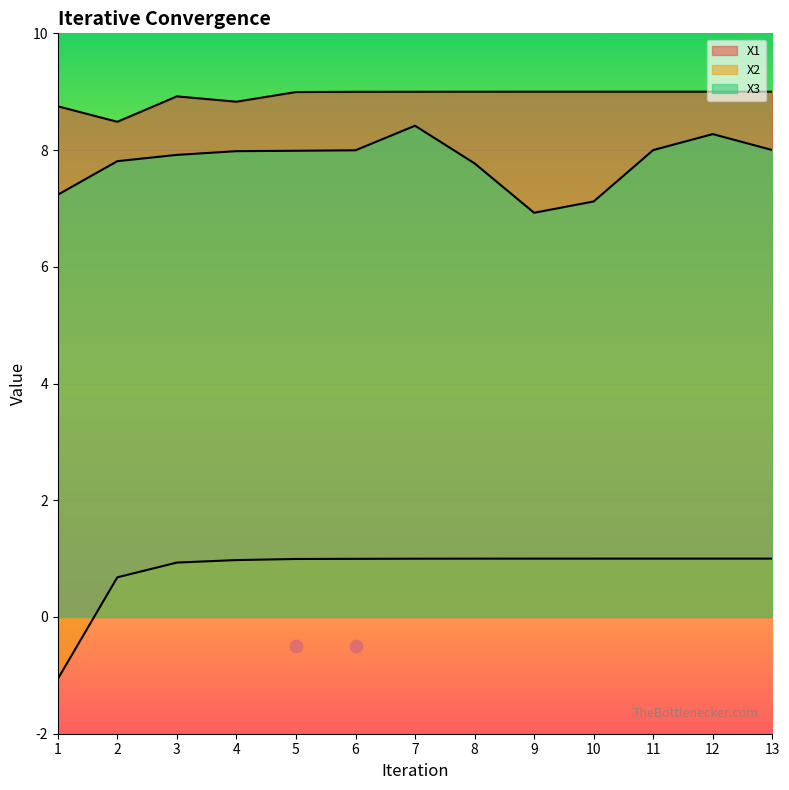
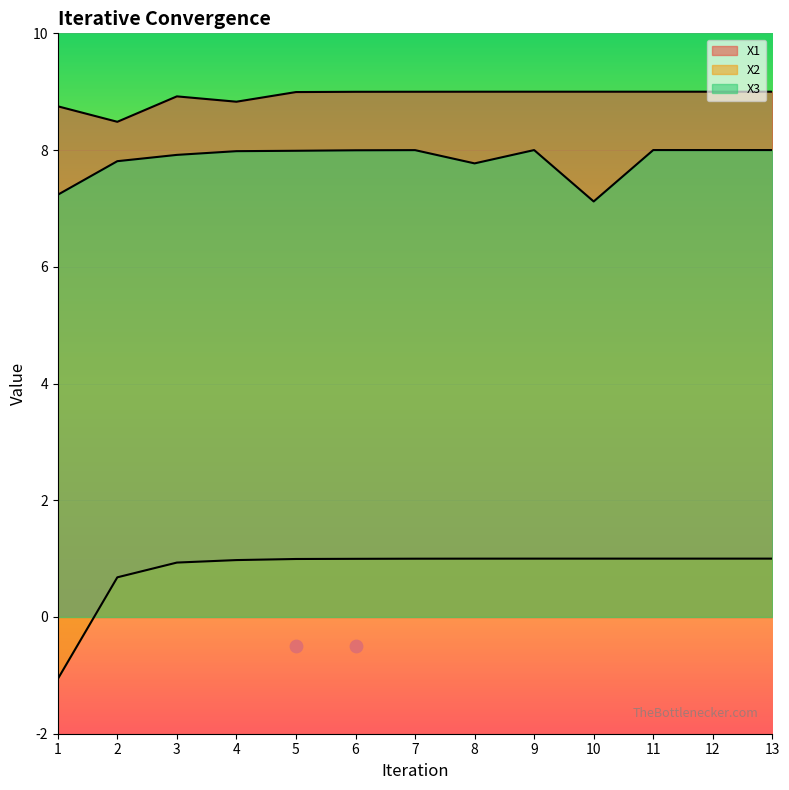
  {
    "X1": {
      "1": 8.8,
      "2": 8.5,
      "3": 8.9,
      "4": 8.8,
      "5": 9.0,
      "6": 9.0,
      "7": 9.0,
      "8": 9.0,
      "9": 9.0,
      "10": 9.0,
      "11": 9.0,
      "13": 9.0
    },
    "X3": {
      "1": 7.2,
      "2": 7.8,
      "3": 7.9,
      "4": 8.0,
      "5": 8.0,
      "6": 8.0,
-     "7": 8.4,
+     "7": 8.0,
      "8": 7.8,
-     "9": 6.9,
+     "9": 8.0,
      "10": 7.1,
      "11": 8.0,
-     "12": 8.3,
+     "12": 8.0,
      "13": 8.0
    }
  }
